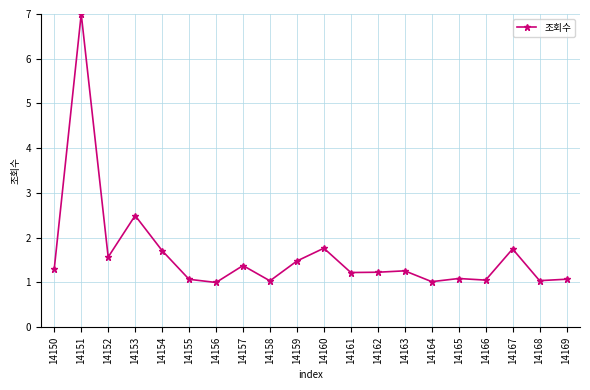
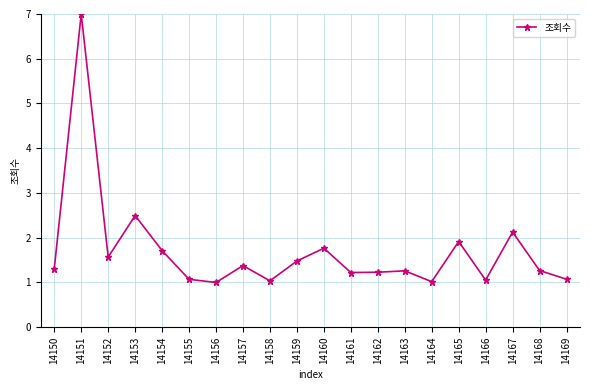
  {
    "14150": 1.3,
    "14151": 7.0,
    "14152": 1.6,
    "14153": 2.5,
    "14154": 1.7,
    "14155": 1.1,
    "14156": 1.0,
    "14157": 1.4,
    "14158": 1.0,
    "14159": 1.5,
    "14160": 1.8,
    "14161": 1.2,
    "14162": 1.2,
    "14163": 1.3,
    "14164": 1.0,
-   "14165": 1.1,
+   "14165": 1.9,
    "14166": 1.1,
-   "14167": 1.7,
-   "14168": 1.0,
+   "14167": 2.1,
+   "14168": 1.3,
    "14169": 1.1
  }
